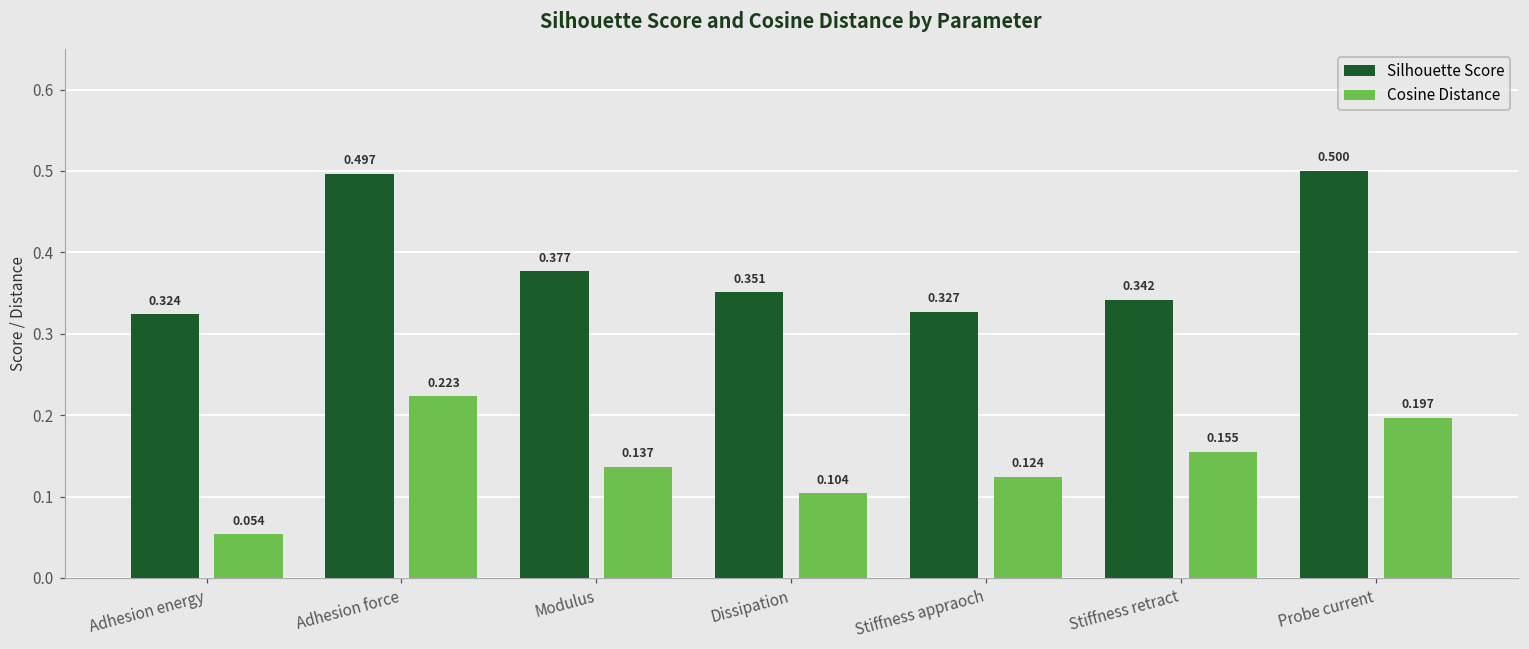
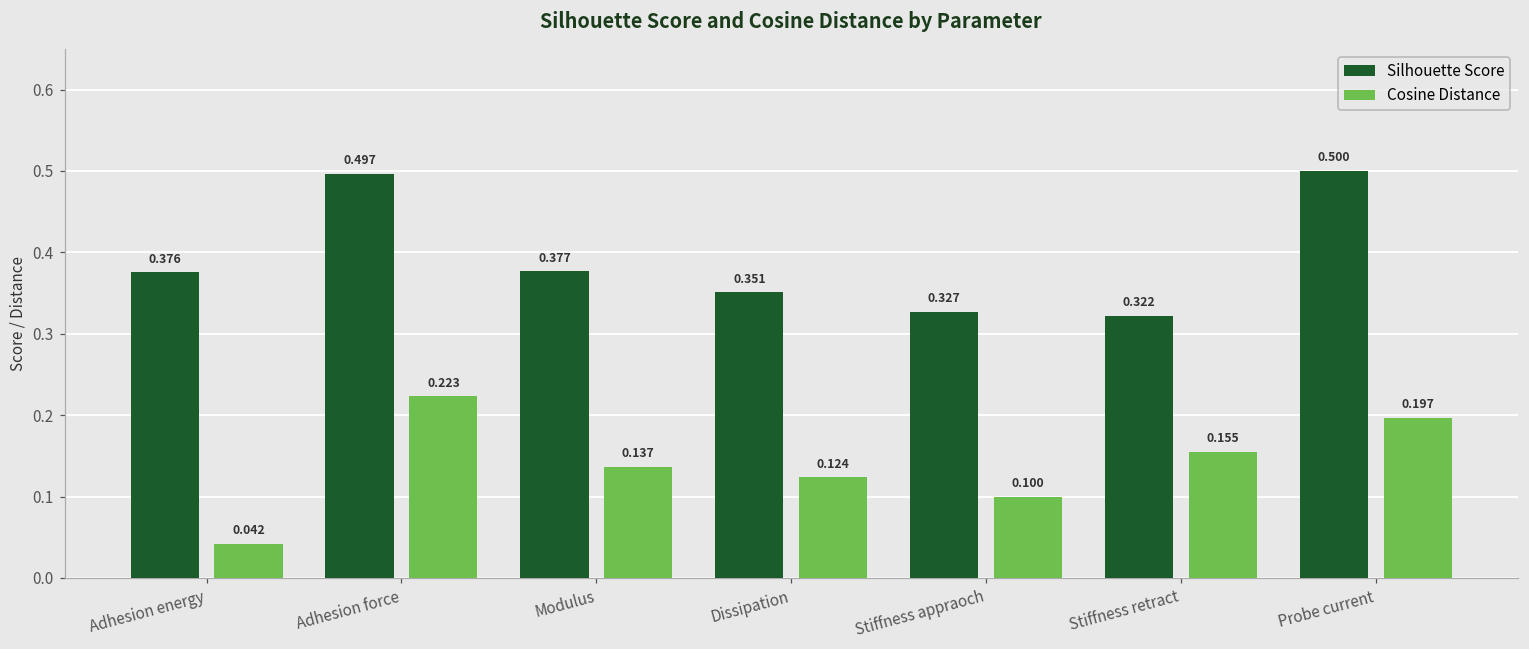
  {
    "Silhouette Score": {
-     "Adhesion energy": 0.324,
+     "Adhesion energy": 0.376,
      "Adhesion force": 0.497,
      "Modulus": 0.377,
      "Dissipation": 0.351,
      "Stiffness appraoch": 0.327,
-     "Stiffness retract": 0.342,
+     "Stiffness retract": 0.322,
      "Probe current": 0.500
    },
    "Cosine Distance": {
-     "Adhesion energy": 0.054,
+     "Adhesion energy": 0.042,
      "Adhesion force": 0.223,
      "Modulus": 0.137,
-     "Dissipation": 0.104,
-     "Stiffness appraoch": 0.124,
+     "Dissipation": 0.124,
+     "Stiffness appraoch": 0.100,
      "Stiffness retract": 0.155,
      "Probe current": 0.197
    }
  }
